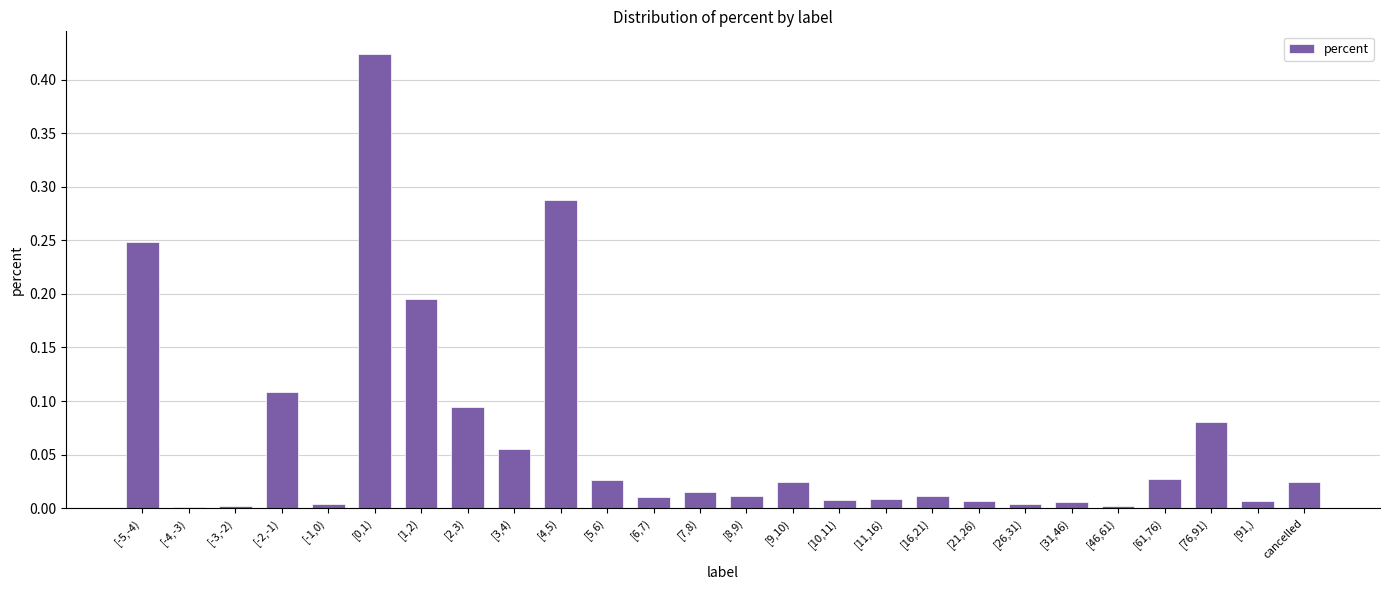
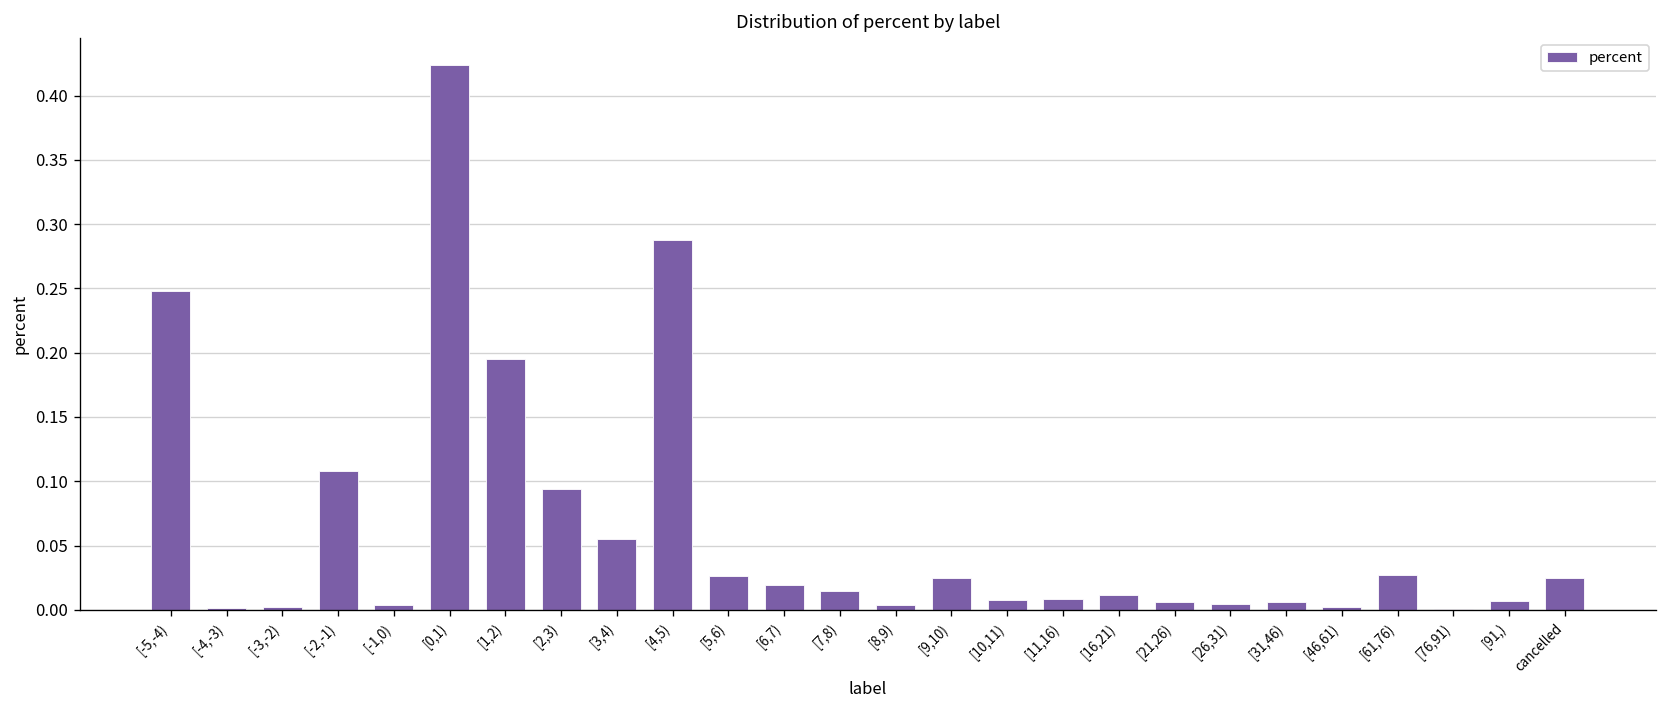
  {
    "[-5,-4)": 0.248,
    "[-3,-2)": 0.002,
    "[-2,-1)": 0.108,
    "[-1,0)": 0.004,
    "[0,1)": 0.424,
    "[1,2)": 0.195,
    "[2,3)": 0.094,
    "[3,4)": 0.055,
    "[4,5)": 0.288,
    "[5,6)": 0.026,
-   "[6,7)": 0.011,
+   "[6,7)": 0.020,
    "[7,8)": 0.015,
-   "[8,9)": 0.012,
+   "[8,9)": 0.004,
    "[9,10)": 0.025,
    "[10,11)": 0.008,
    "[11,16)": 0.008,
    "[16,21)": 0.011,
    "[21,26)": 0.006,
    "[26,31)": 0.004,
    "[31,46)": 0.006,
    "[46,61)": 0.002,
    "[61,76)": 0.027,
-   "[76,91)": 0.080,
+   "[76,91)": 0.001,
    "[91,)": 0.007,
    "cancelled": 0.025
  }
